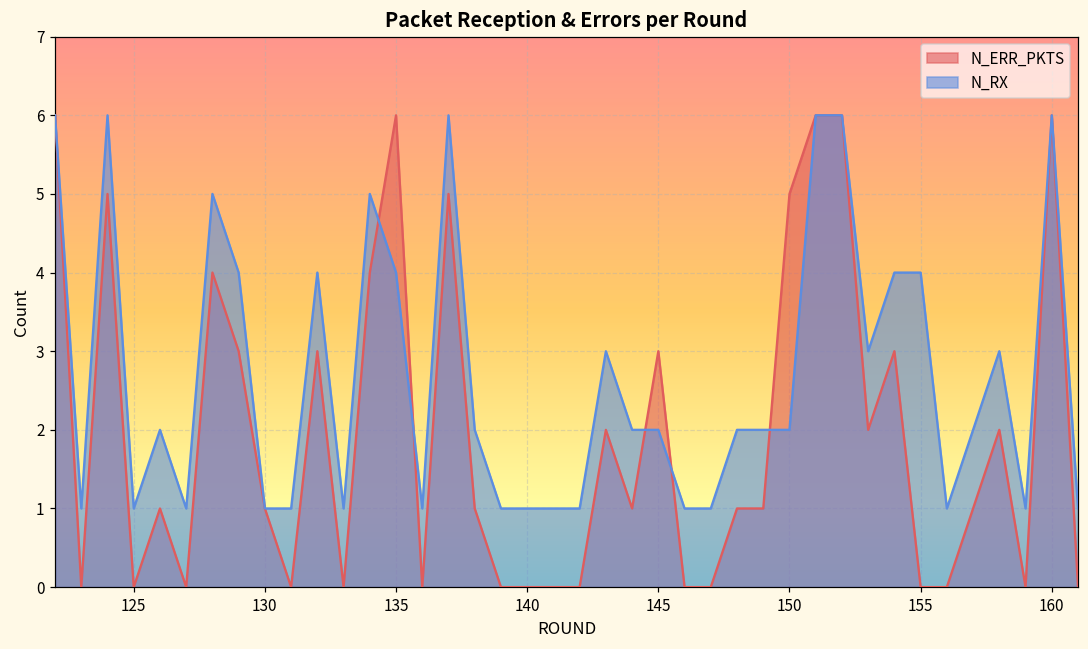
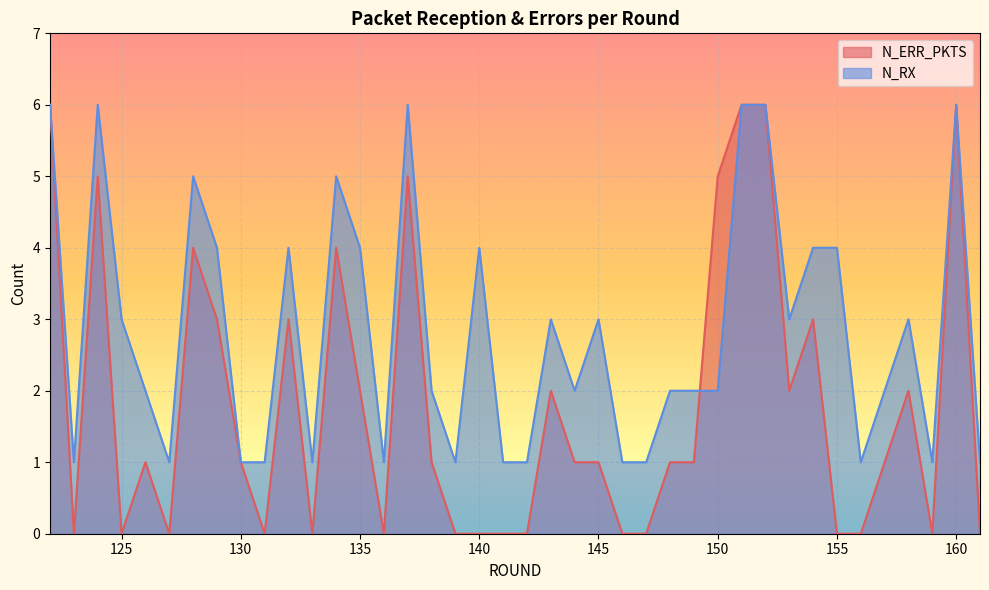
  {
    "N_ERR_PKTS": {
      "125": 0,
-     "135": 6,
+     "135": 2,
      "140": 0,
-     "145": 3,
+     "145": 1,
      "150": 5,
      "155": 0
    },
    "N_RX": {
-     "125": 1,
+     "125": 3,
      "135": 4,
-     "140": 1,
-     "145": 2,
+     "140": 4,
+     "145": 3,
      "150": 2,
      "155": 4
    }
  }
